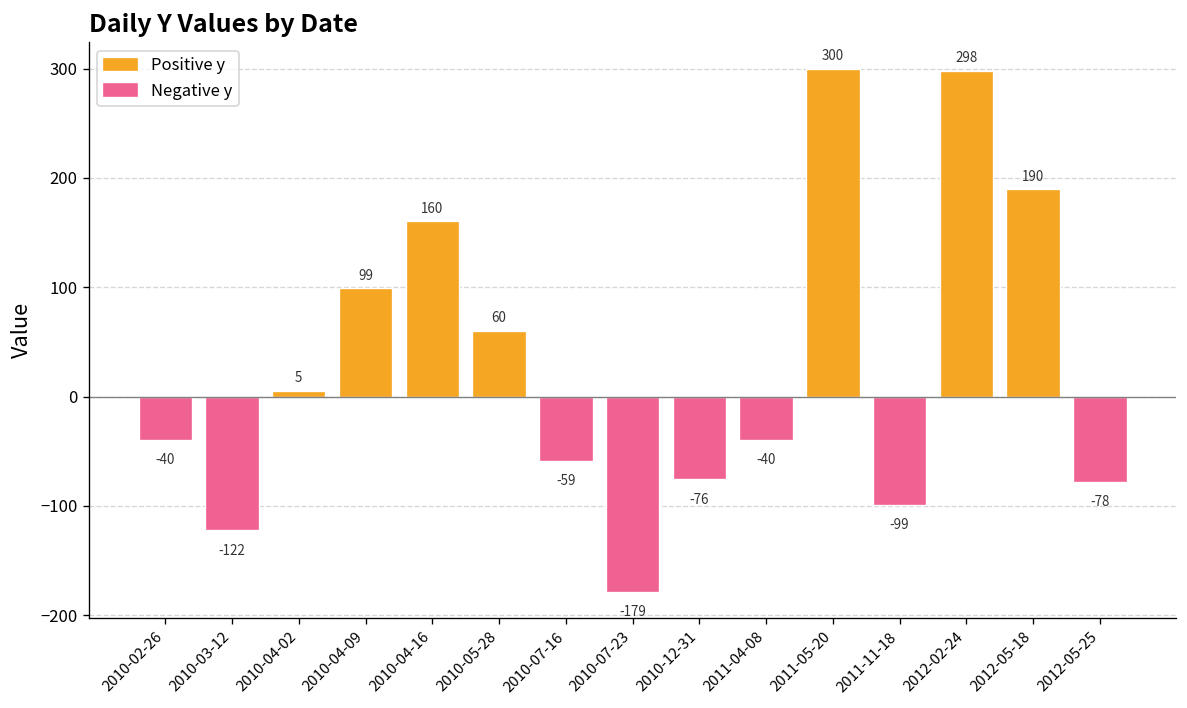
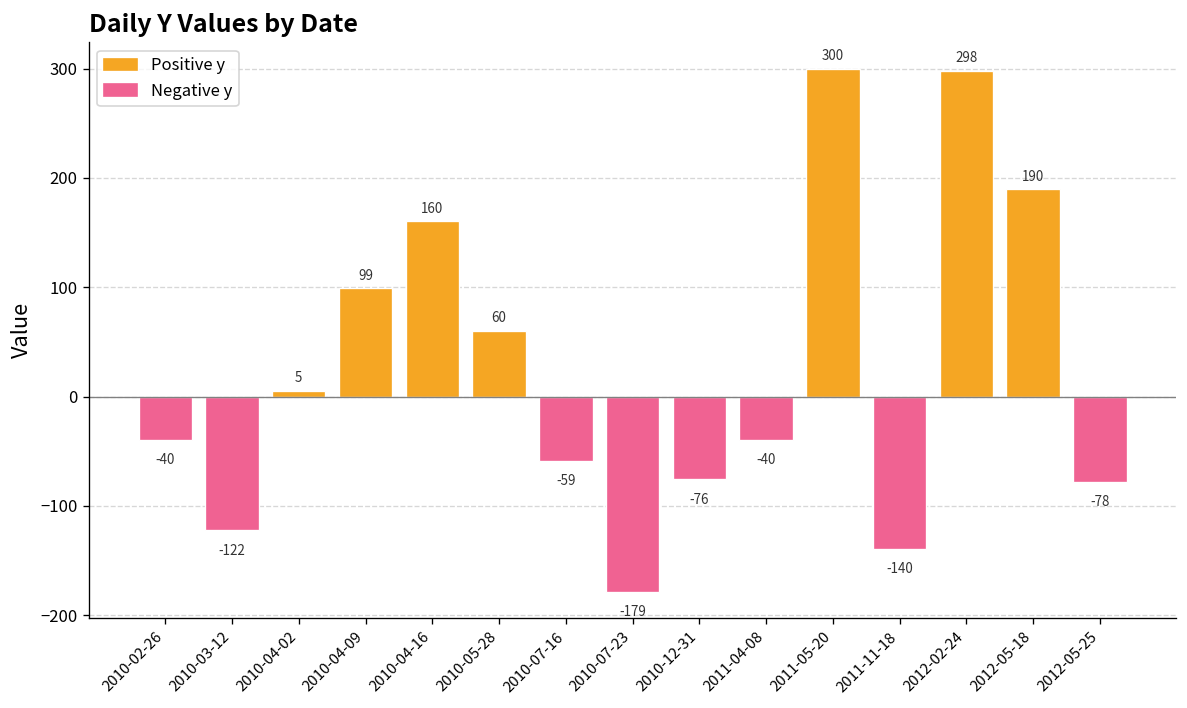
  {
    "2010-02-26": -40,
    "2010-03-12": -122,
    "2010-04-02": 5,
    "2010-04-09": 99,
    "2010-04-16": 160,
    "2010-05-28": 60,
    "2010-07-16": -59,
    "2010-07-23": -179,
    "2010-12-31": -76,
    "2011-04-08": -40,
    "2011-05-20": 300,
-   "2011-11-18": -99,
+   "2011-11-18": -140,
    "2012-02-24": 298,
    "2012-05-18": 190,
    "2012-05-25": -78
  }
